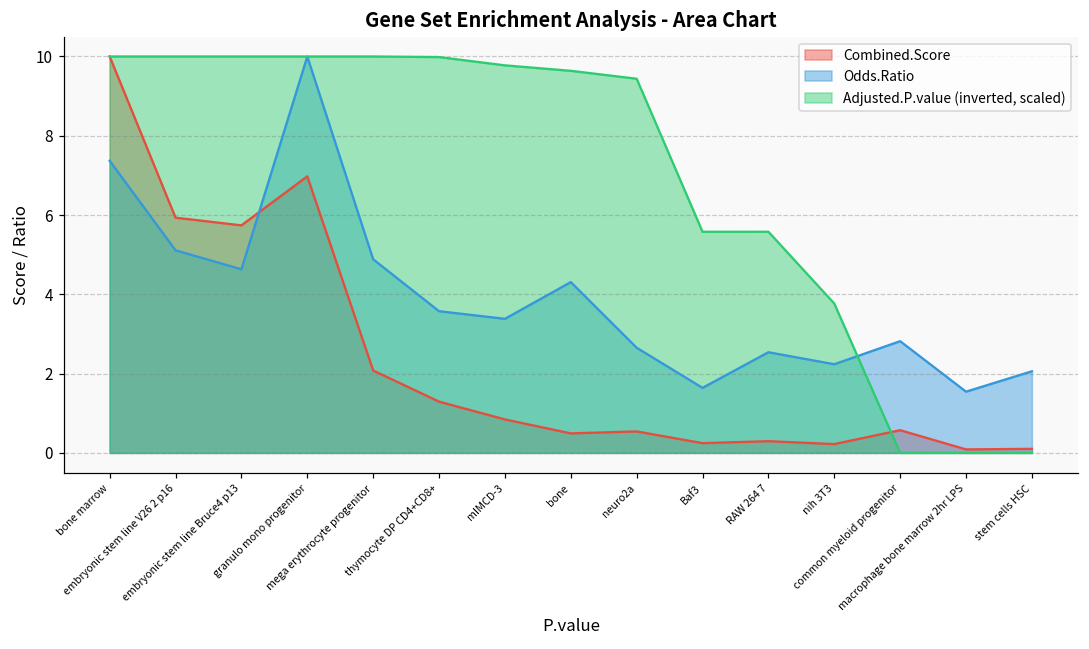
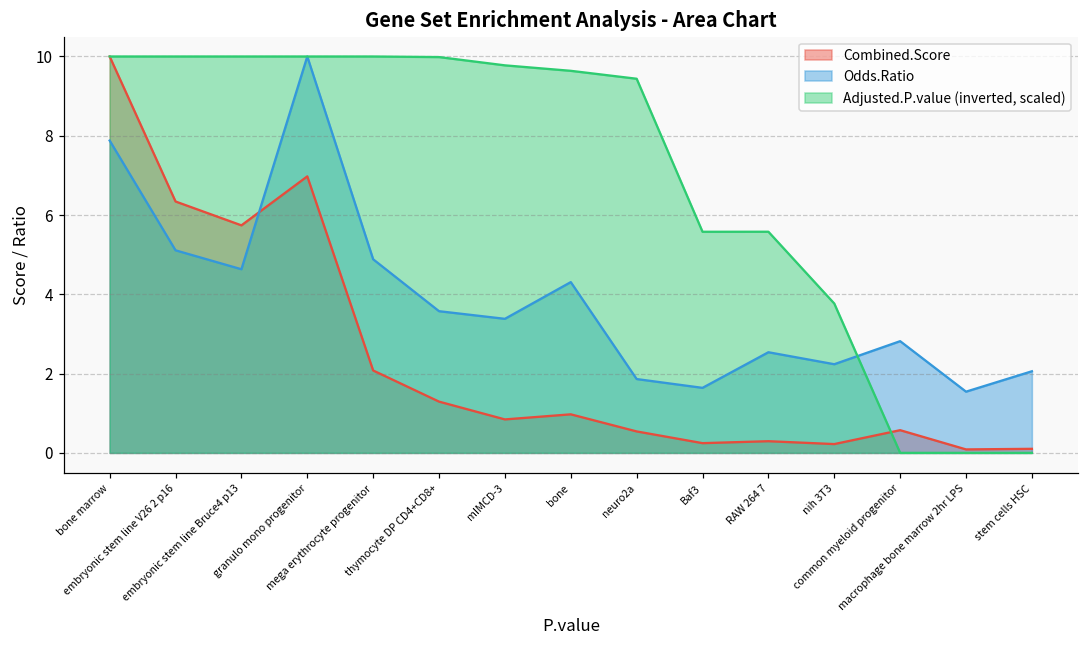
  {
    "Combined.Score": {
-     "embryonic stem line V26 2 p16": 5.9,
+     "embryonic stem line V26 2 p16": 6.3,
      "embryonic stem line Bruce4 p13": 5.7,
      "granulo mono progenitor": 7.0,
      "mega erythrocyte progenitor": 2.1,
      "thymocyte DP CD4+CD8+": 1.3,
      "mIMCD-3": 0.8,
-     "bone": 0.5,
+     "bone": 1.0,
      "neuro2a": 0.5,
      "Baf3": 0.2,
      "RAW 264 7": 0.3,
      "nih 3T3": 0.2,
      "common myeloid progenitor": 0.6,
      "macrophage bone marrow 2hr LPS": 0.1,
      "stem cells HSC": 0.1
    },
    "Odds.Ratio": {
-     "bone marrow": 7.4,
+     "bone marrow": 7.9,
      "embryonic stem line V26 2 p16": 5.1,
      "embryonic stem line Bruce4 p13": 4.6,
      "mega erythrocyte progenitor": 4.9,
      "thymocyte DP CD4+CD8+": 3.6,
      "mIMCD-3": 3.4,
      "bone": 4.3,
-     "neuro2a": 2.7,
+     "neuro2a": 1.9,
      "Baf3": 1.6,
      "RAW 264 7": 2.5,
      "nih 3T3": 2.2,
      "common myeloid progenitor": 2.8,
      "macrophage bone marrow 2hr LPS": 1.5,
      "stem cells HSC": 2.1
    },
    "Adjusted.P.value (inverted, scaled)": {
      "embryonic stem line V26 2 p16": 10.0,
      "embryonic stem line Bruce4 p13": 10.0,
      "mega erythrocyte progenitor": 10.0,
      "thymocyte DP CD4+CD8+": 10.0,
      "mIMCD-3": 9.8,
      "bone": 9.6,
      "neuro2a": 9.4,
      "Baf3": 5.6,
      "RAW 264 7": 5.6,
      "nih 3T3": 3.8,
      "common myeloid progenitor": 0.0,
      "macrophage bone marrow 2hr LPS": 0.0,
      "stem cells HSC": 0.0
    }
  }
